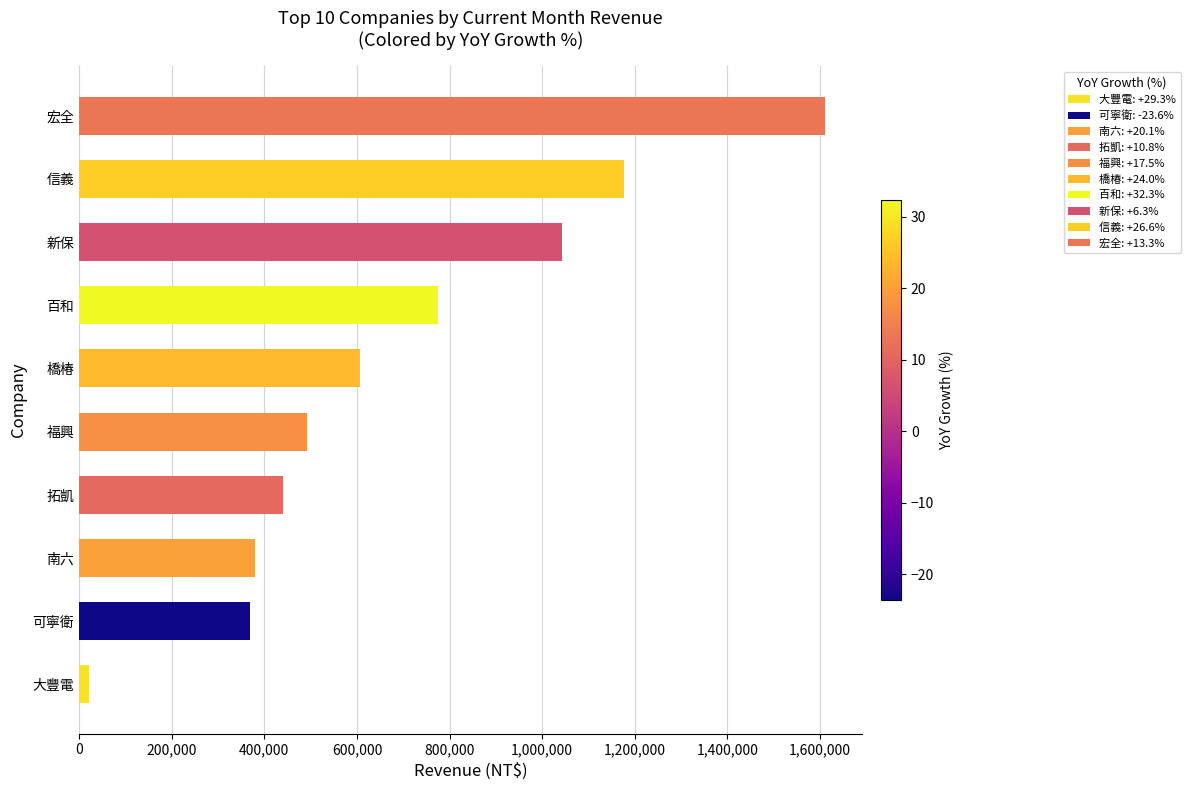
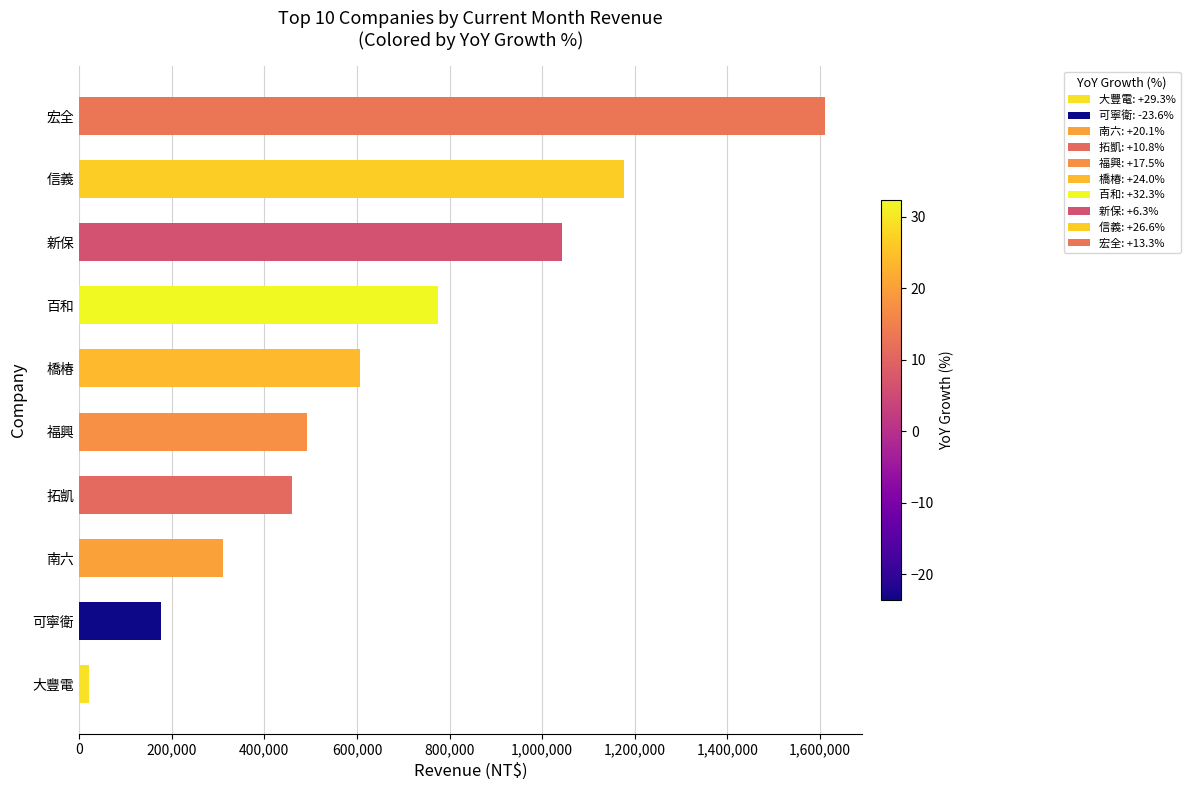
  {
    "宏全": "1,610,000",
    "信義": "1,180,000",
    "新保": "1,040,000",
    "百和": "780,000",
    "橋椿": "610,000",
    "福興": "490,000",
-   "拓凱": "440,000",
-   "南六": "380,000",
-   "可寧衛": "370,000",
+   "拓凱": "460,000",
+   "南六": "310,000",
+   "可寧衛": "180,000",
    "大豐電": "20,000"
  }
